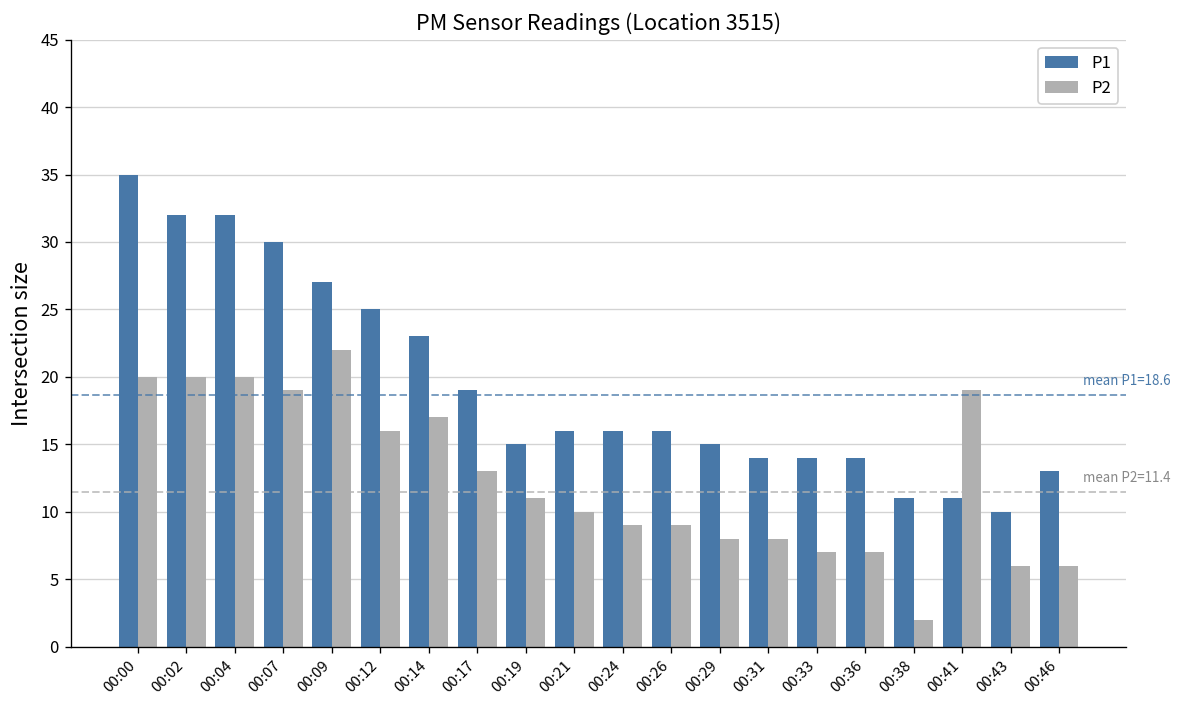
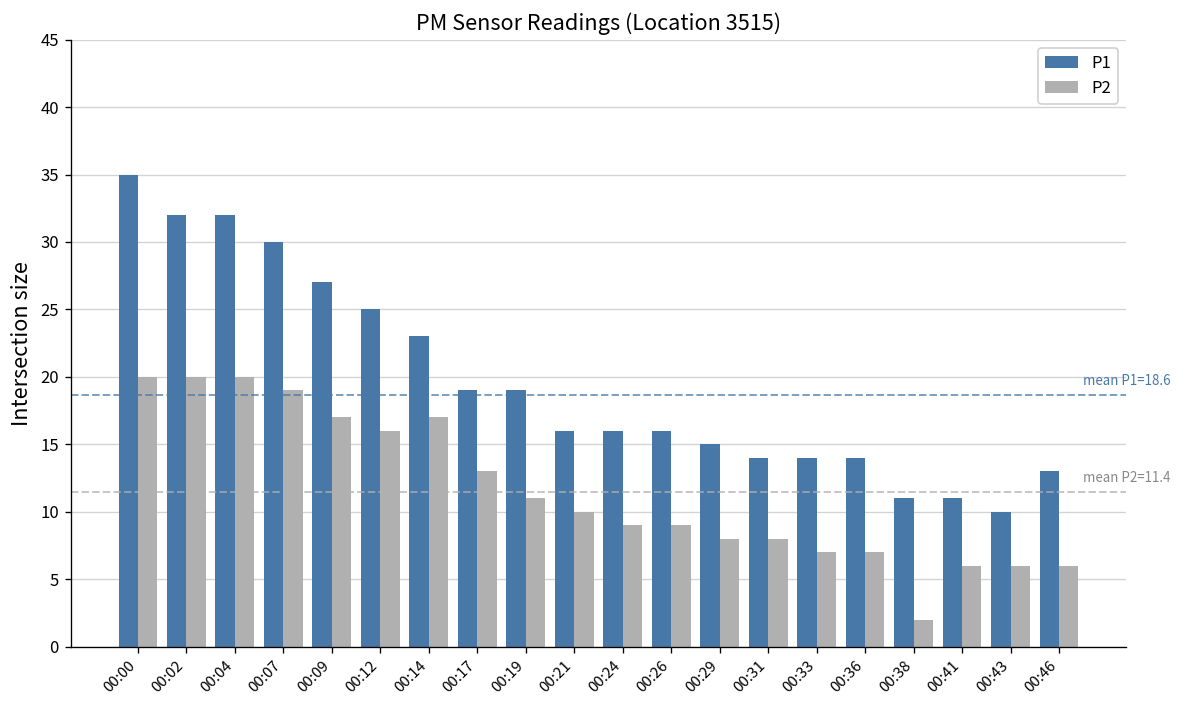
  {
    "P1": {
      "00:00": 35,
      "00:02": 32,
      "00:04": 32,
      "00:07": 30,
      "00:09": 27,
      "00:12": 25,
      "00:14": 23,
      "00:17": 19,
-     "00:19": 15,
+     "00:19": 19,
      "00:21": 16,
      "00:24": 16,
      "00:26": 16,
      "00:29": 15,
      "00:31": 14,
      "00:33": 14,
      "00:36": 14,
      "00:38": 11,
      "00:41": 11,
      "00:43": 10,
      "00:46": 13
    },
    "P2": {
      "00:00": 20,
      "00:02": 20,
      "00:04": 20,
      "00:07": 19,
-     "00:09": 22,
+     "00:09": 17,
      "00:12": 16,
      "00:14": 17,
      "00:17": 13,
      "00:19": 11,
      "00:21": 10,
      "00:24": 9,
      "00:26": 9,
      "00:29": 8,
      "00:31": 8,
      "00:33": 7,
      "00:36": 7,
      "00:38": 2,
-     "00:41": 19,
+     "00:41": 6,
      "00:43": 6,
      "00:46": 6
    }
  }
